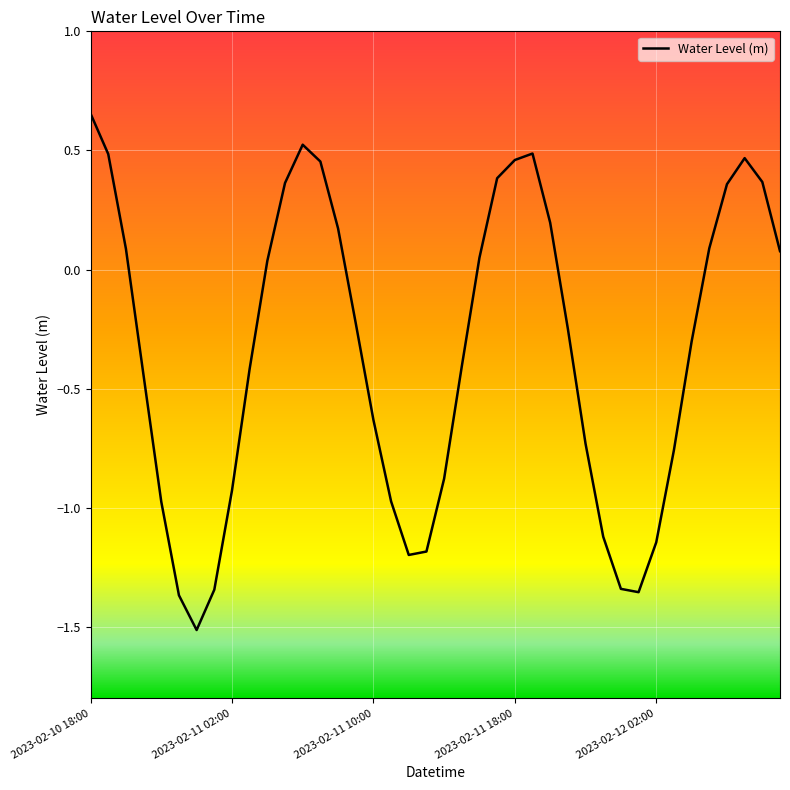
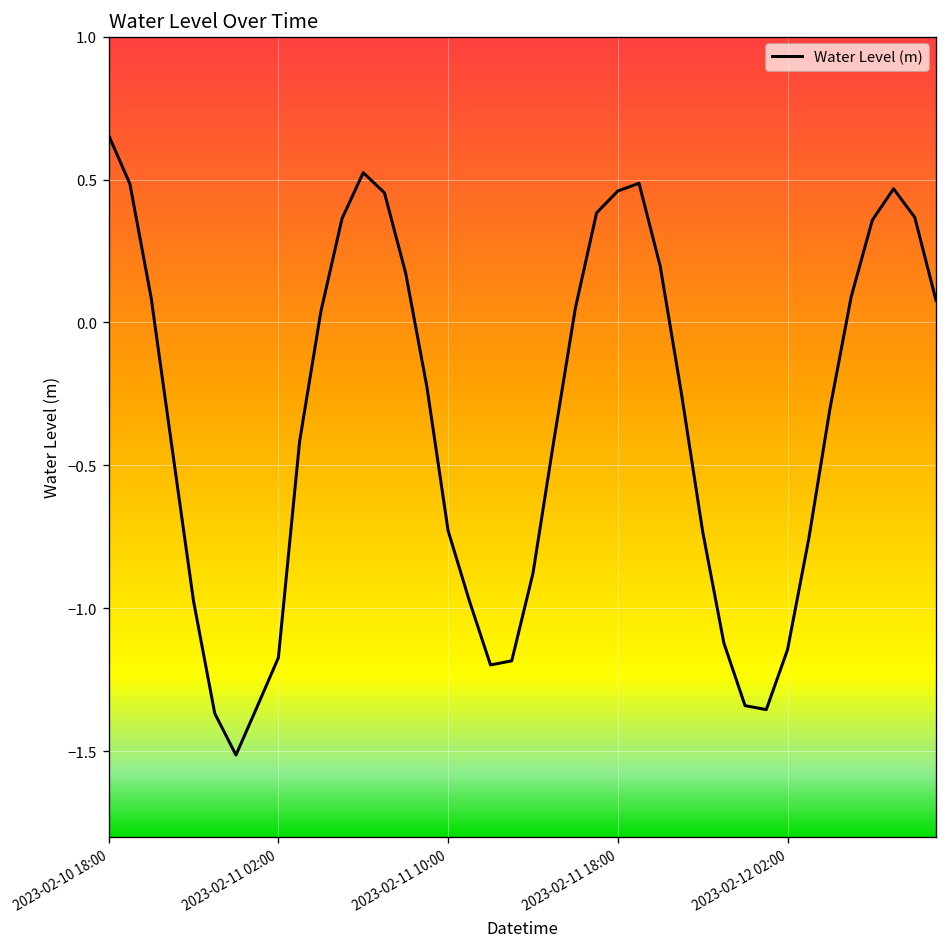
  {
    "2023-02-10 18:00": 0.65,
-   "2023-02-11 02:00": -0.93,
-   "2023-02-11 10:00": -0.63,
+   "2023-02-11 02:00": -1.17,
+   "2023-02-11 10:00": -0.73,
    "2023-02-11 18:00": 0.46,
    "2023-02-12 02:00": -1.15
  }
